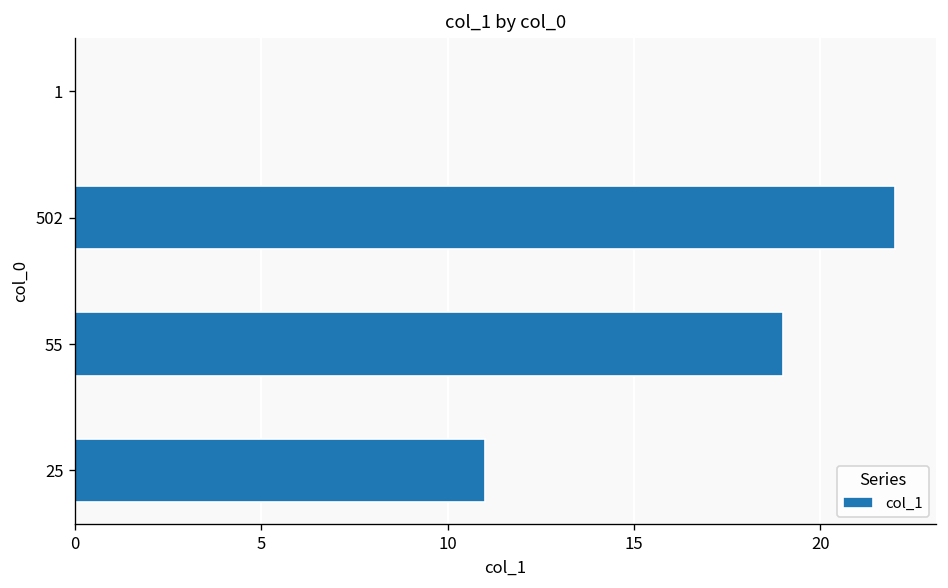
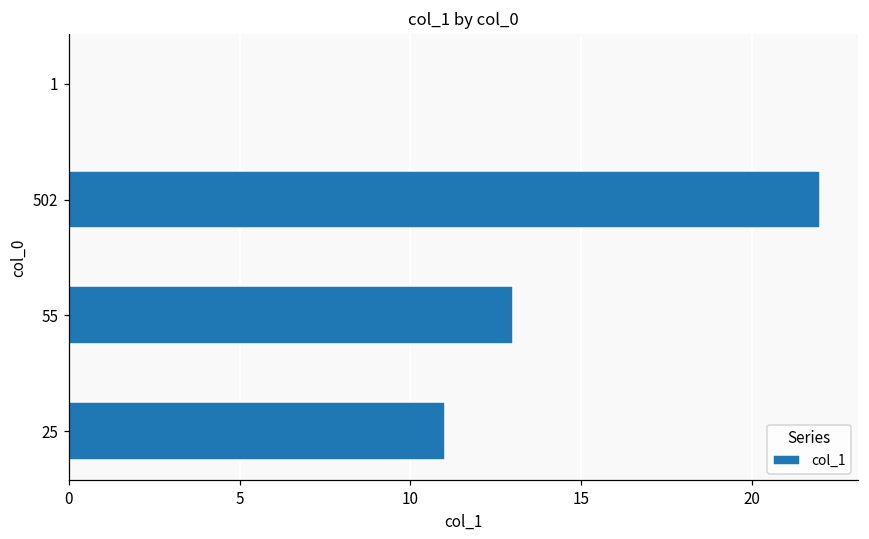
  {
    "1": 0,
    "502": 22,
-   "55": 19,
+   "55": 13,
    "25": 11
  }
